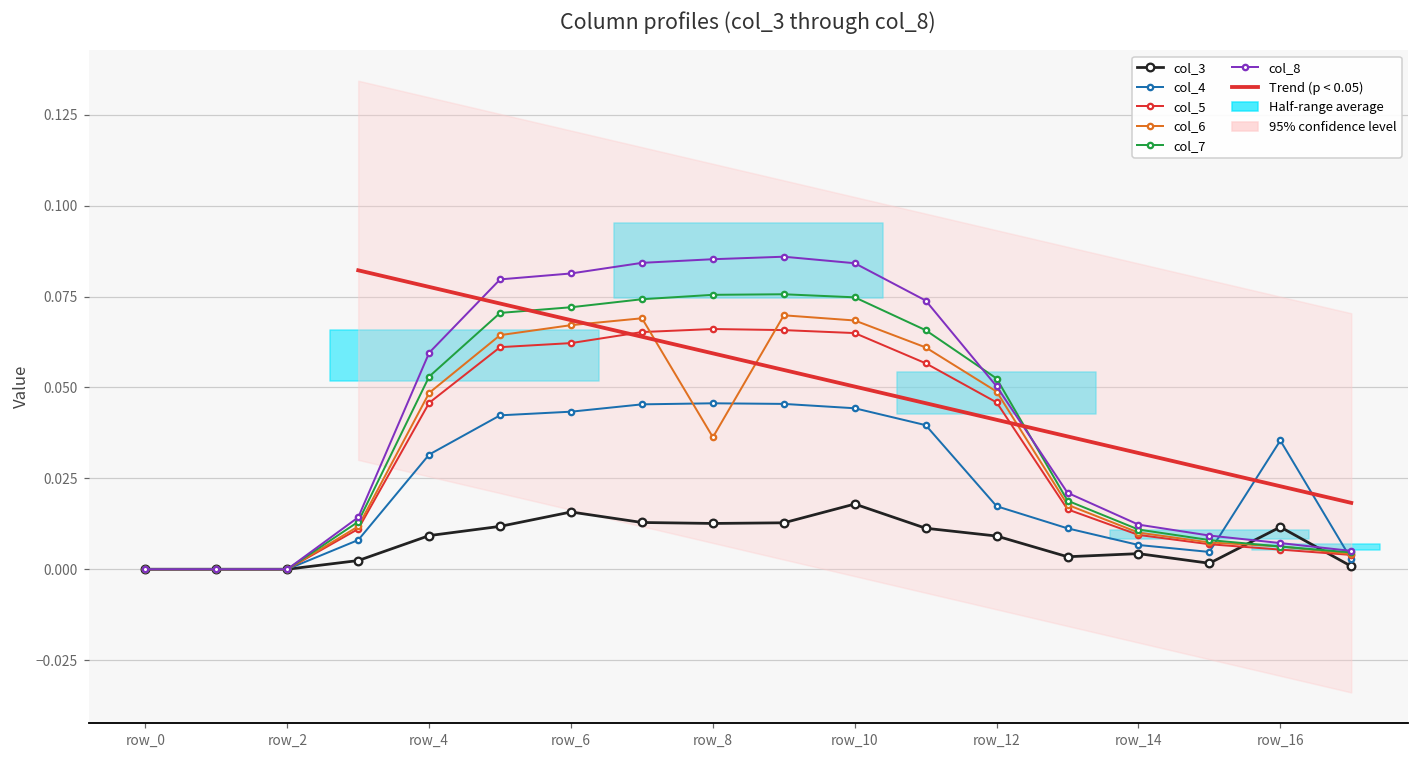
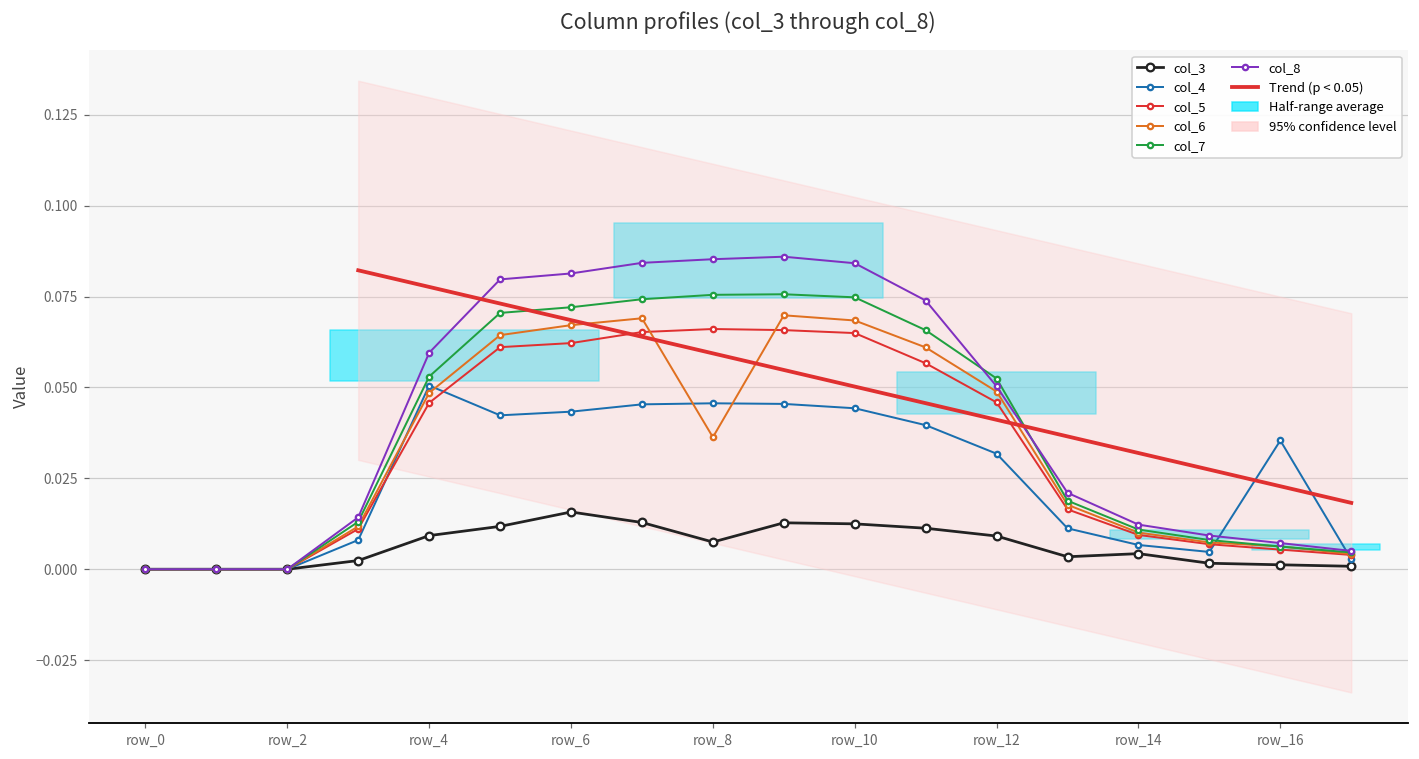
  {
    "col_3": {
      "row_4": 0.009,
      "row_6": 0.016,
-     "row_8": 0.013,
-     "row_10": 0.018,
+     "row_8": 0.007,
+     "row_10": 0.012,
      "row_12": 0.009,
      "row_14": 0.004,
-     "row_16": 0.012
+     "row_16": 0.001
    },
    "col_4": {
-     "row_4": 0.032,
+     "row_4": 0.051,
      "row_6": 0.043,
      "row_8": 0.046,
      "row_10": 0.044,
-     "row_12": 0.017,
+     "row_12": 0.032,
      "row_14": 0.007,
      "row_16": 0.035
    },
    "col_6": {
      "row_4": 0.049,
      "row_6": 0.067,
      "row_8": 0.036,
      "row_10": 0.068,
      "row_12": 0.049
    },
    "col_7": {
      "row_4": 0.053,
      "row_6": 0.072,
      "row_8": 0.075,
      "row_10": 0.075,
      "row_12": 0.052,
      "row_14": 0.011
    },
    "col_8": {
      "row_4": 0.060,
      "row_6": 0.081,
      "row_8": 0.085,
      "row_10": 0.084,
      "row_12": 0.050,
      "row_14": 0.012,
      "row_16": 0.007
    }
  }
